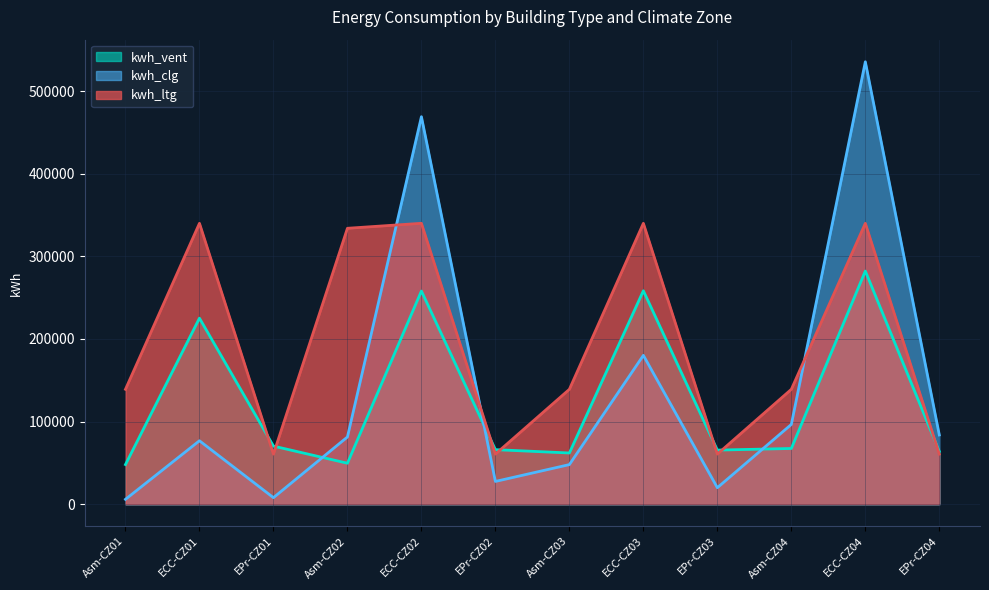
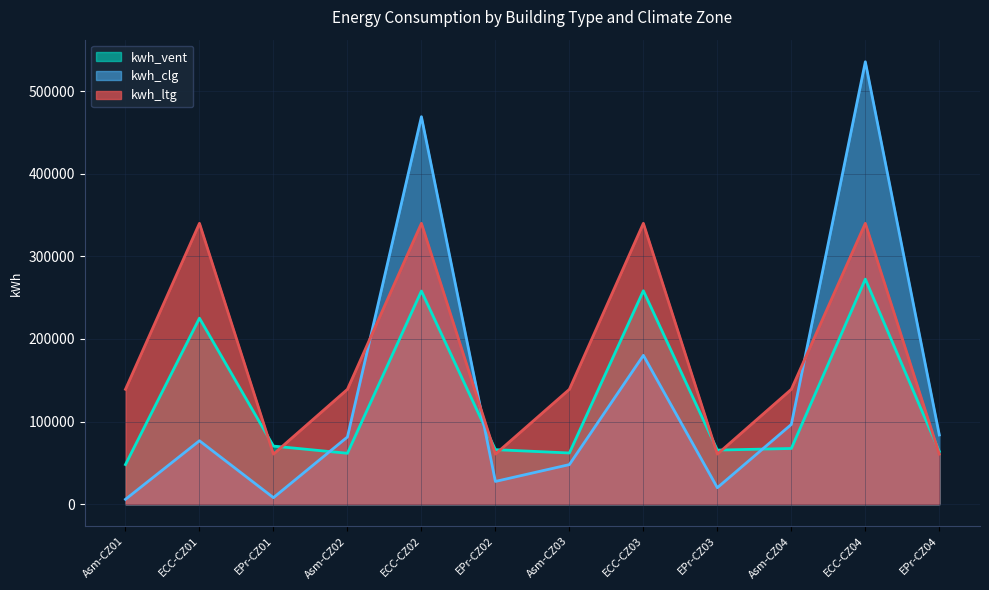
  {
    "kwh_vent": {
      "Asm-CZ01": 50000,
      "ECC-CZ01": 230000,
      "EPr-CZ01": 70000,
-     "Asm-CZ02": 50000,
+     "Asm-CZ02": 60000,
      "ECC-CZ02": 260000,
      "EPr-CZ02": 70000,
      "Asm-CZ03": 60000,
      "ECC-CZ03": 260000,
      "EPr-CZ03": 70000,
      "Asm-CZ04": 70000,
-     "ECC-CZ04": 280000,
+     "ECC-CZ04": 270000,
      "EPr-CZ04": 60000
    },
    "kwh_clg": {
      "Asm-CZ01": 10000,
      "ECC-CZ01": 80000,
      "EPr-CZ01": 10000,
      "Asm-CZ02": 80000,
      "ECC-CZ02": 470000,
      "EPr-CZ02": 30000,
      "Asm-CZ03": 50000,
      "ECC-CZ03": 180000,
      "EPr-CZ03": 20000,
      "Asm-CZ04": 100000,
      "ECC-CZ04": 540000,
      "EPr-CZ04": 80000
    },
    "kwh_ltg": {
      "Asm-CZ01": 140000,
      "ECC-CZ01": 340000,
      "EPr-CZ01": 60000,
-     "Asm-CZ02": 330000,
+     "Asm-CZ02": 140000,
      "ECC-CZ02": 340000,
      "EPr-CZ02": 60000,
      "Asm-CZ03": 140000,
      "ECC-CZ03": 340000,
      "EPr-CZ03": 60000,
      "Asm-CZ04": 140000,
      "ECC-CZ04": 340000,
      "EPr-CZ04": 60000
    }
  }
